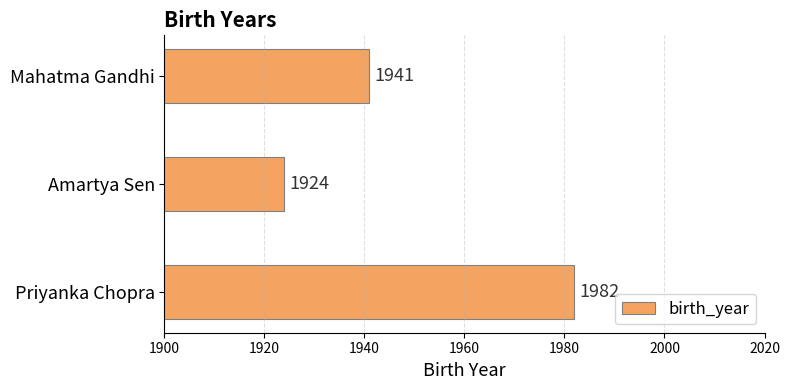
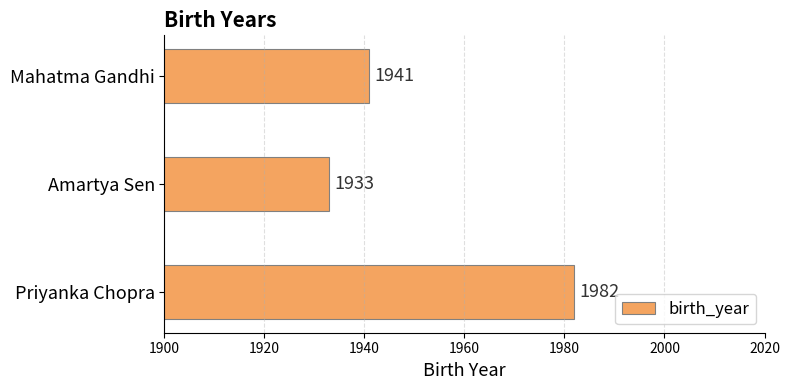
  {
    "Mahatma Gandhi": 1941,
-   "Amartya Sen": 1924
+   "Amartya Sen": 1933
  }
